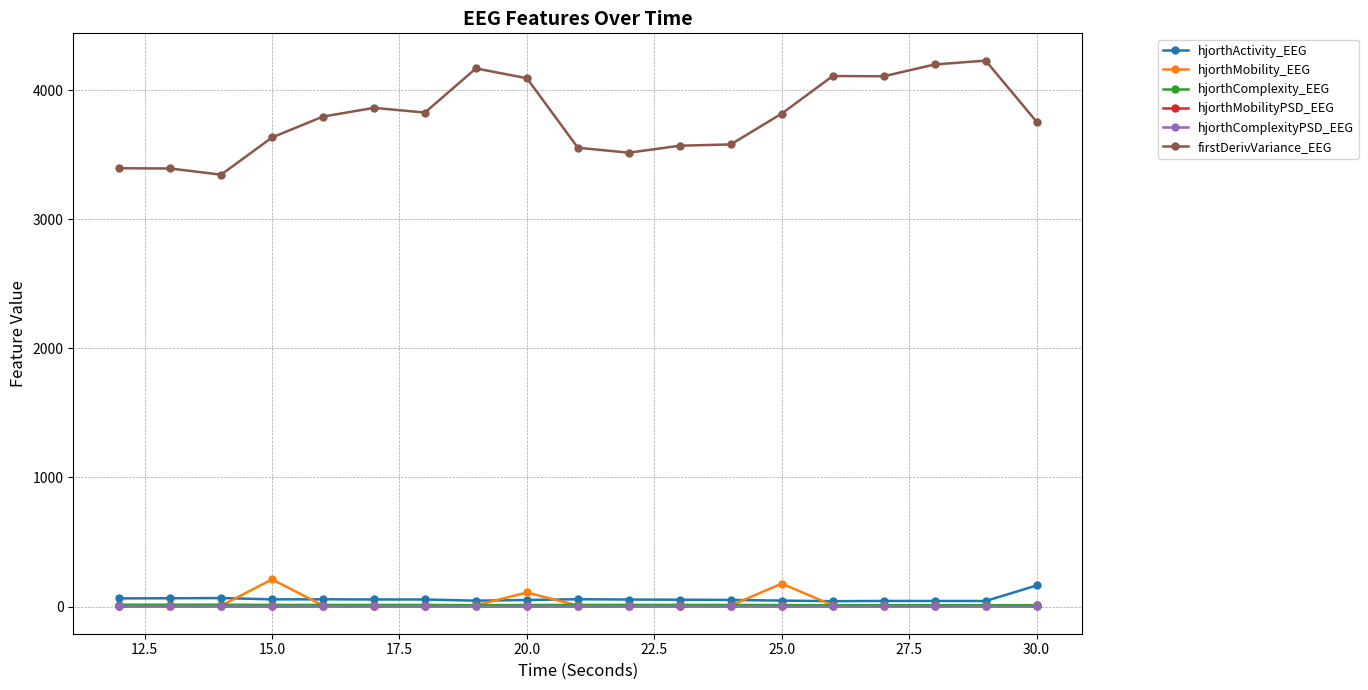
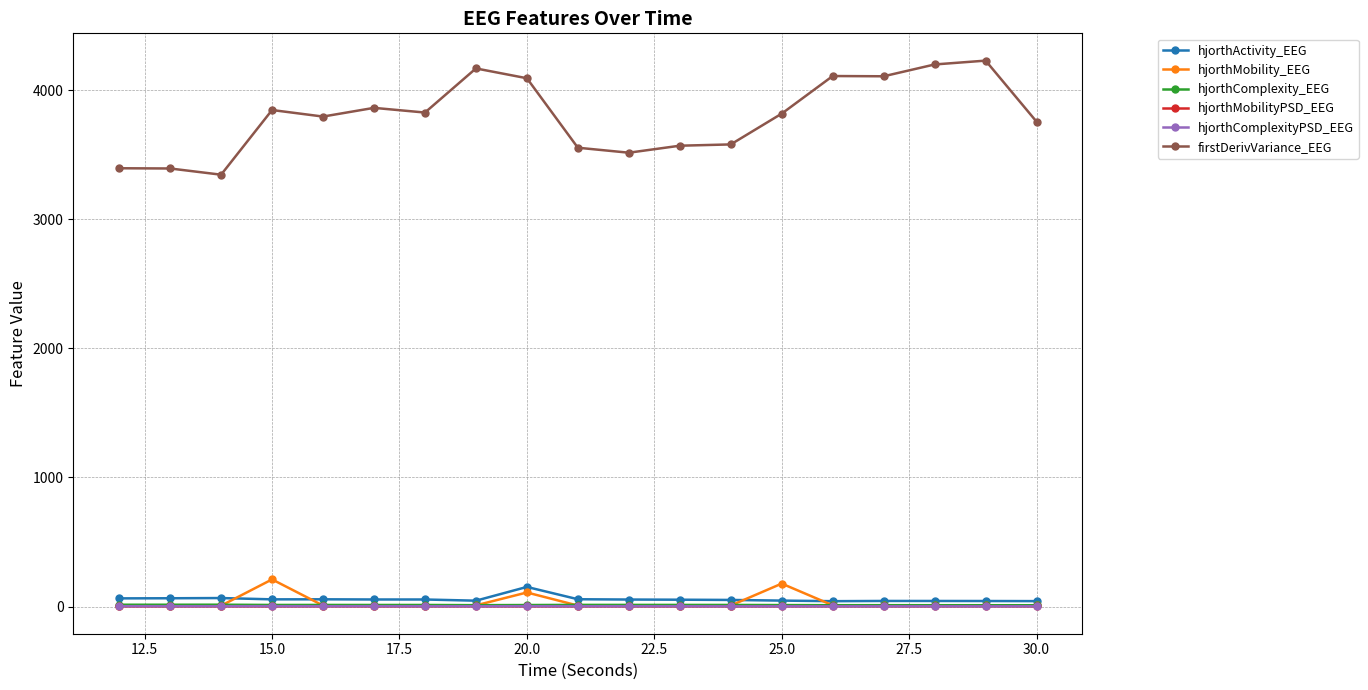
  {
    "hjorthActivity_EEG": {
      "15.0": 60,
-     "20.0": 50,
+     "20.0": 150,
      "25.0": 50,
-     "30.0": 160
+     "30.0": 40
    },
    "hjorthMobility_EEG": {
      "15.0": 210,
      "20.0": 110,
      "25.0": 180
    },
    "firstDerivVariance_EEG": {
-     "15.0": 3630,
+     "15.0": 3850,
      "20.0": 4090,
      "25.0": 3820,
      "30.0": 3760
    }
  }
